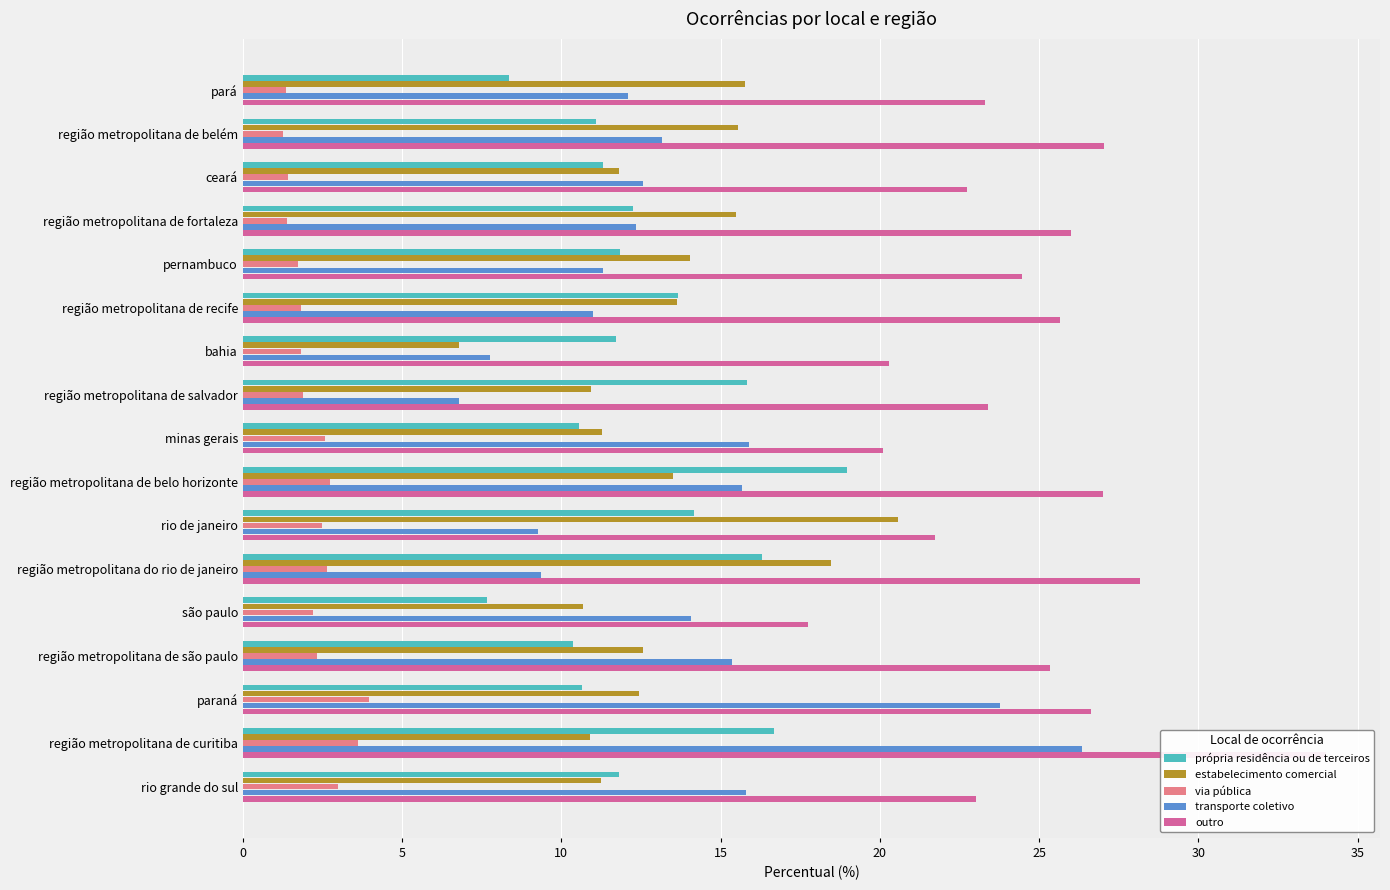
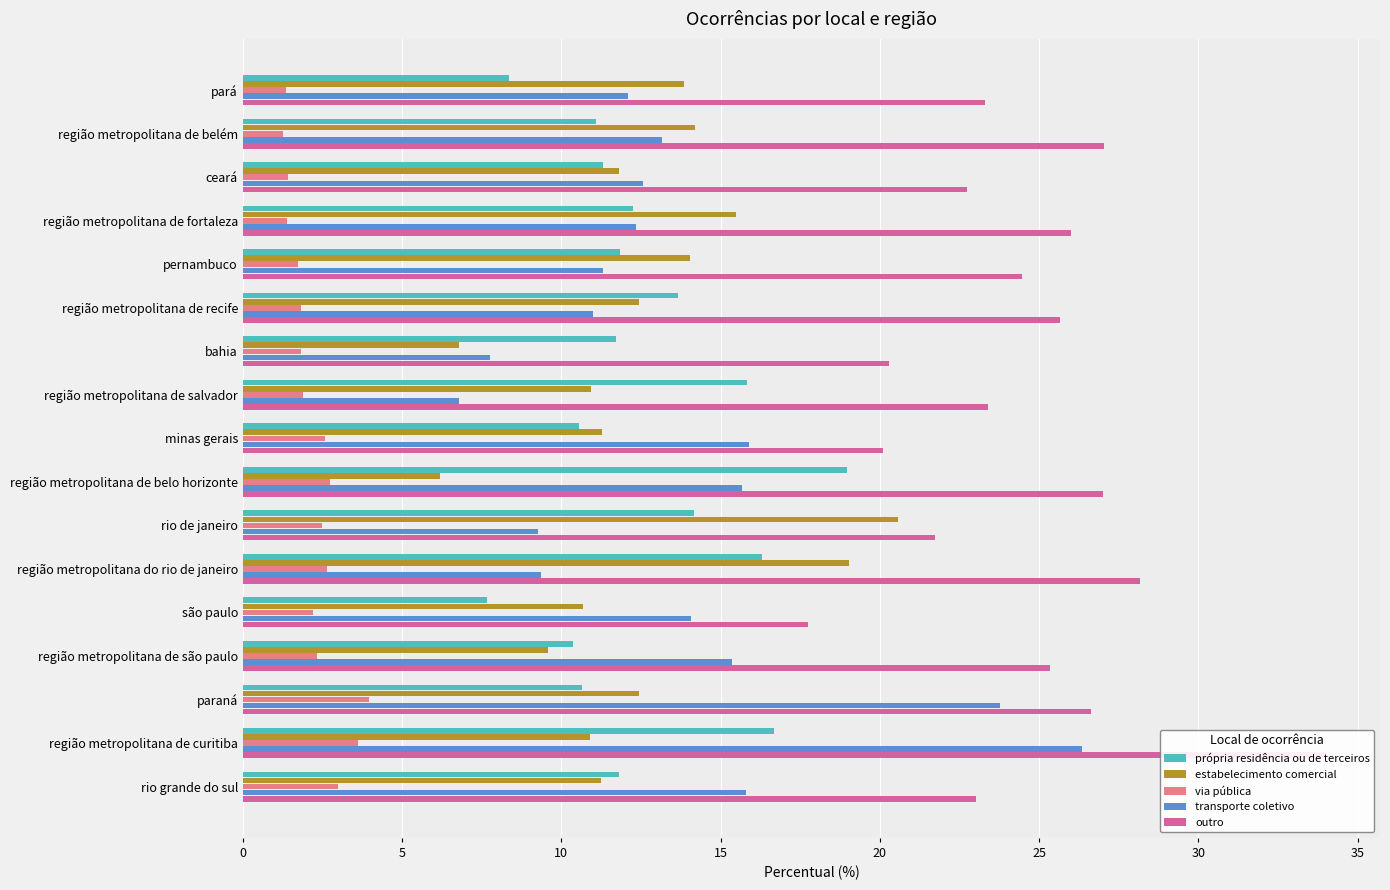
  {
    "estabelecimento comercial": {
-     "pará": 15.8,
-     "região metropolitana de belém": 15.6,
+     "pará": 13.9,
+     "região metropolitana de belém": 14.2,
      "ceará": 11.8,
      "região metropolitana de fortaleza": 15.5,
      "pernambuco": 14.0,
-     "região metropolitana de recife": 13.6,
+     "região metropolitana de recife": 12.4,
      "bahia": 6.8,
      "região metropolitana de salvador": 10.9,
      "minas gerais": 11.3,
-     "região metropolitana de belo horizonte": 13.5,
+     "região metropolitana de belo horizonte": 6.2,
      "rio de janeiro": 20.6,
-     "região metropolitana do rio de janeiro": 18.5,
+     "região metropolitana do rio de janeiro": 19.0,
      "são paulo": 10.7,
-     "região metropolitana de são paulo": 12.6,
+     "região metropolitana de são paulo": 9.6,
      "paraná": 12.4,
      "região metropolitana de curitiba": 10.9,
      "rio grande do sul": 11.2
    }
  }
